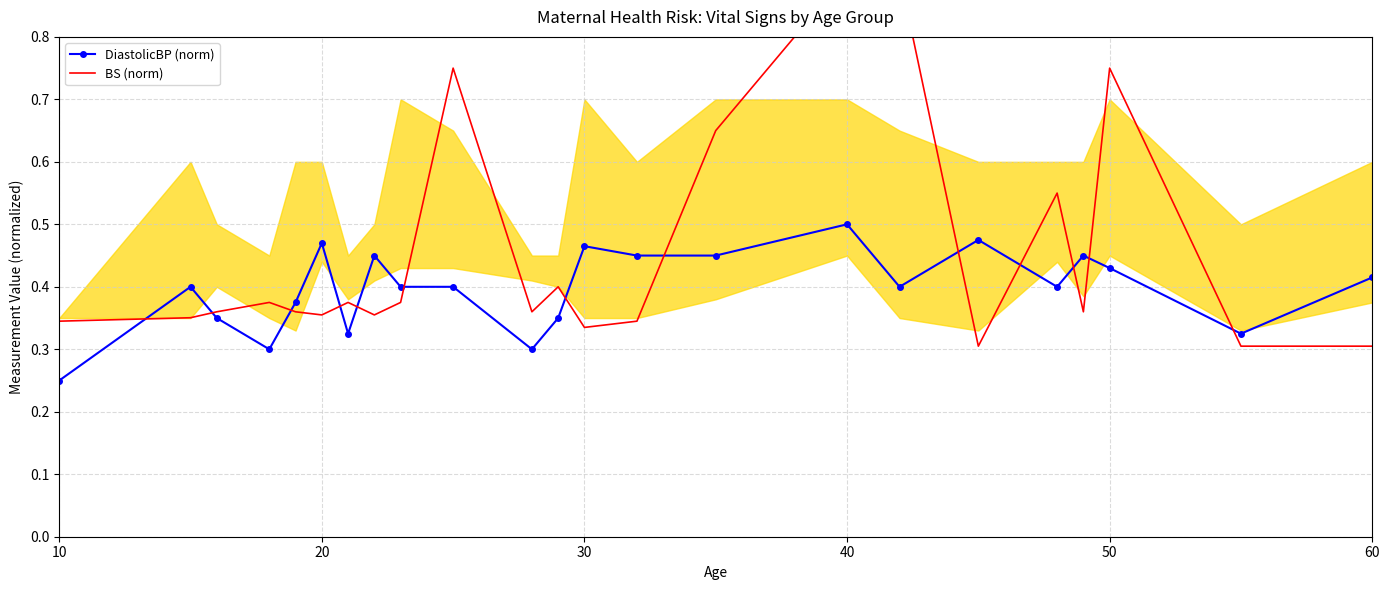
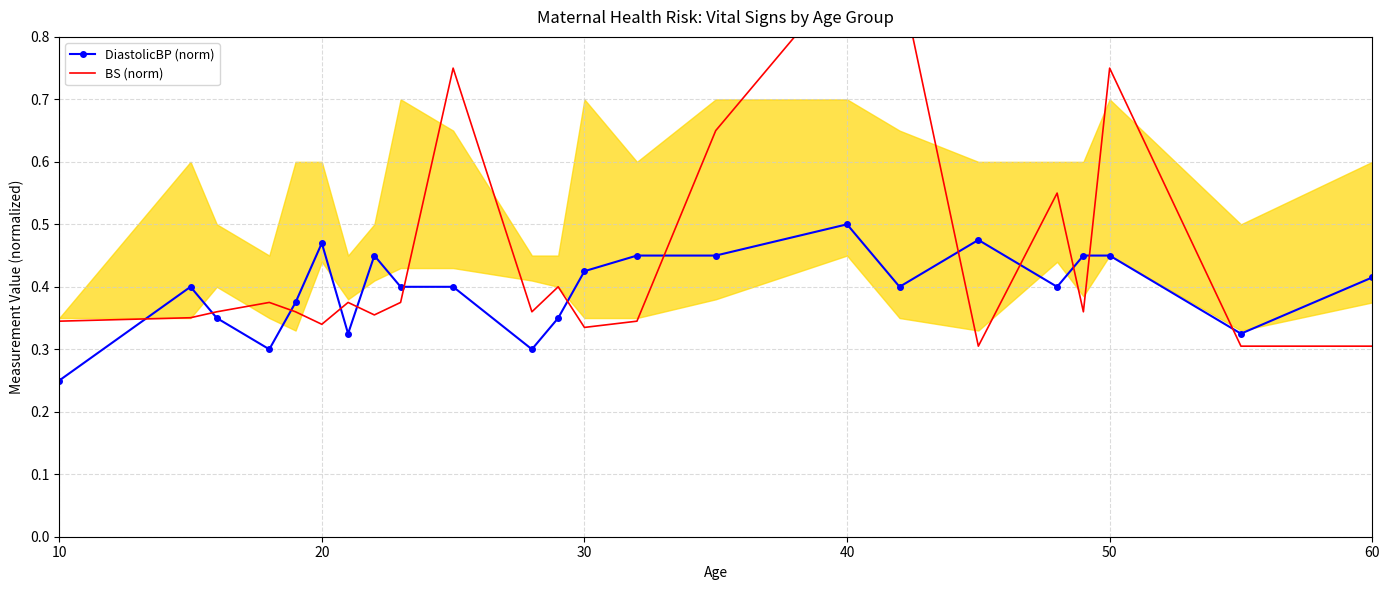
  {
    "DiastolicBP (norm)": {
      "10": 0.25,
      "20": 0.47,
-     "30": 0.47,
+     "30": 0.43,
      "40": 0.50,
-     "50": 0.43,
+     "50": 0.45,
      "60": 0.42
    },
    "BS (norm)": {
      "10": 0.35,
-     "20": 0.36,
+     "20": 0.34,
      "30": 0.34,
      "50": 0.75,
      "60": 0.31
    }
  }
